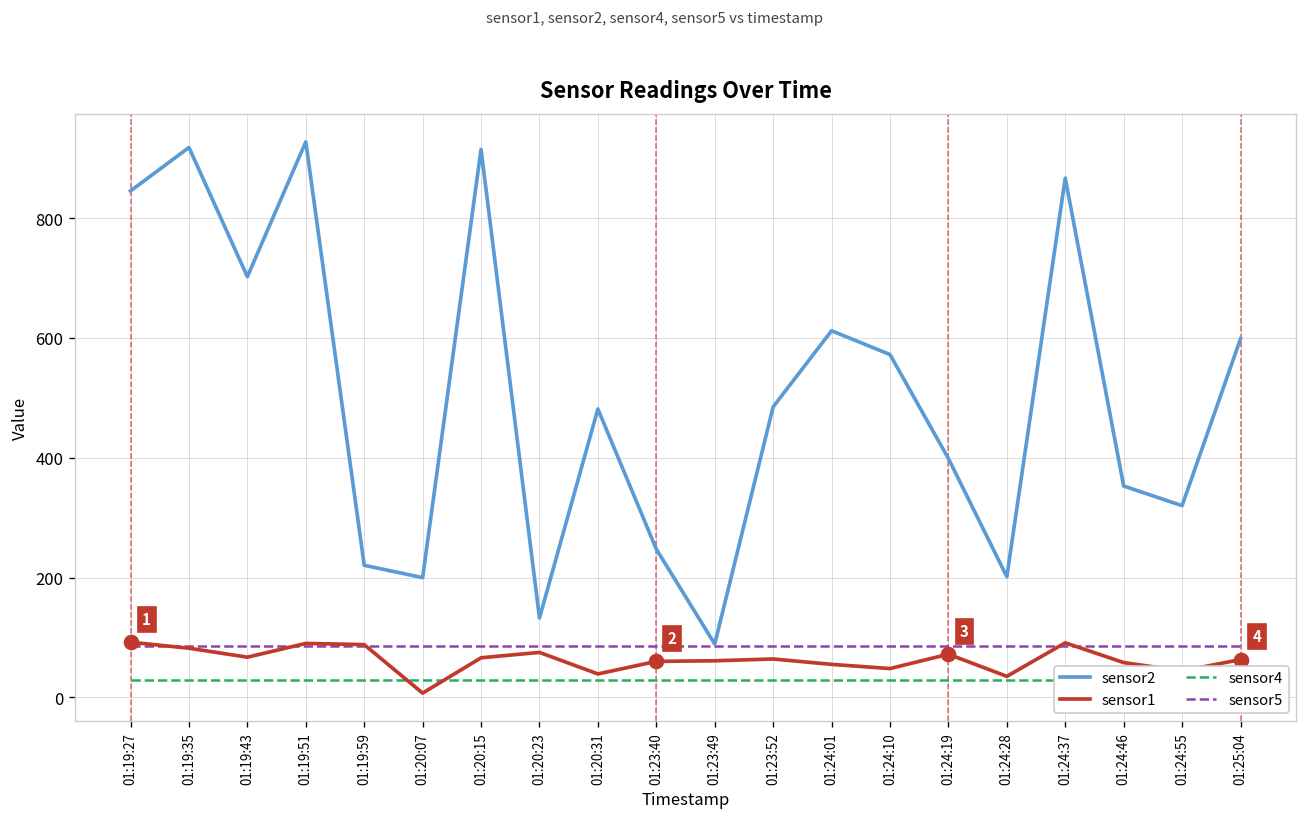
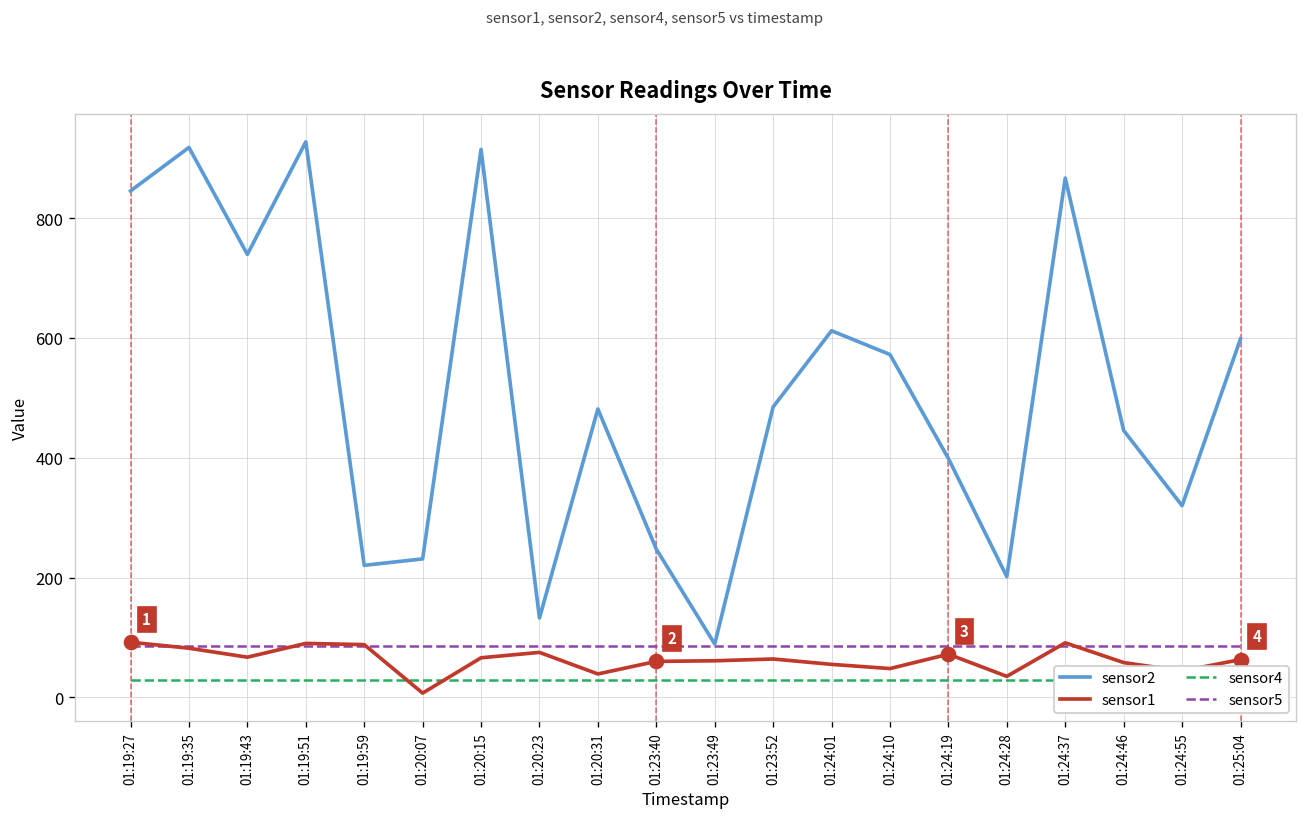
  {
    "sensor2": {
      "01:19:27": 850,
      "01:19:35": 920,
-     "01:19:43": 700,
+     "01:19:43": 740,
      "01:19:51": 930,
      "01:19:59": 220,
-     "01:20:07": 200,
+     "01:20:07": 230,
      "01:20:15": 920,
      "01:20:23": 130,
      "01:20:31": 480,
      "01:23:40": 250,
      "01:23:52": 490,
      "01:24:01": 610,
      "01:24:10": 570,
      "01:24:19": 400,
      "01:24:28": 200,
      "01:24:37": 870,
-     "01:24:46": 350,
+     "01:24:46": 450,
      "01:24:55": 320,
      "01:25:04": 600
    },
    "sensor4": {
      "01:19:27": 30,
      "01:19:35": 30,
      "01:19:43": 30,
      "01:19:51": 30,
      "01:19:59": 30,
      "01:20:07": 30,
      "01:20:15": 30,
      "01:20:23": 30,
      "01:20:31": 30,
      "01:23:40": 30,
      "01:23:49": 30,
      "01:23:52": 30,
      "01:24:01": 30,
      "01:24:10": 30,
      "01:24:19": 30,
      "01:24:28": 30
    },
    "sensor5": {
      "01:19:27": 90,
      "01:19:43": 90,
      "01:20:07": 90,
      "01:20:15": 90,
      "01:20:23": 90,
      "01:20:31": 90,
      "01:23:52": 90,
      "01:24:01": 90,
      "01:24:10": 90,
      "01:24:28": 90,
      "01:24:46": 90,
      "01:24:55": 90
    }
  }
